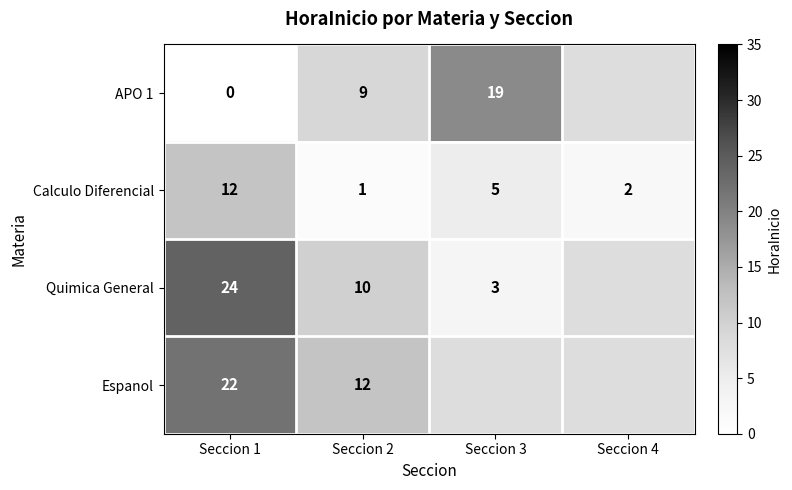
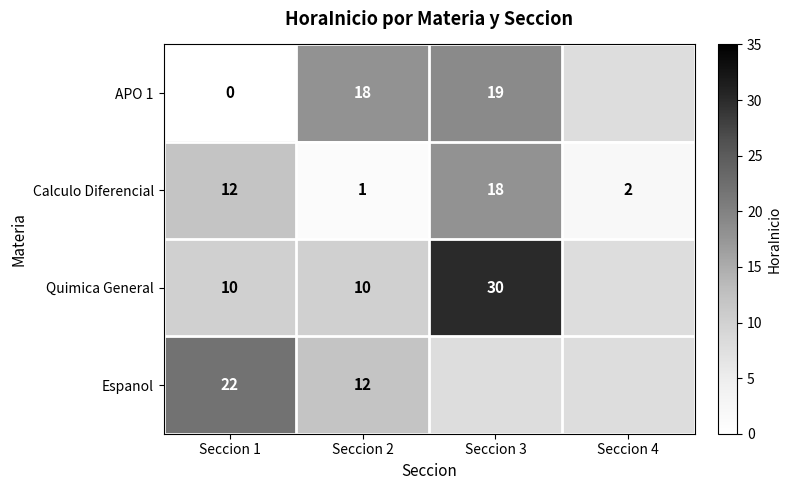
  {
    "APO 1": {
      "Seccion 1": 0,
-     "Seccion 2": 9,
+     "Seccion 2": 18,
      "Seccion 3": 19
    },
    "Calculo Diferencial": {
      "Seccion 1": 12,
      "Seccion 2": 1,
-     "Seccion 3": 5,
+     "Seccion 3": 18,
      "Seccion 4": 2
    },
    "Quimica General": {
-     "Seccion 1": 24,
+     "Seccion 1": 10,
      "Seccion 2": 10,
-     "Seccion 3": 3
+     "Seccion 3": 30
    },
    "Espanol": {
      "Seccion 1": 22,
      "Seccion 2": 12
    }
  }
